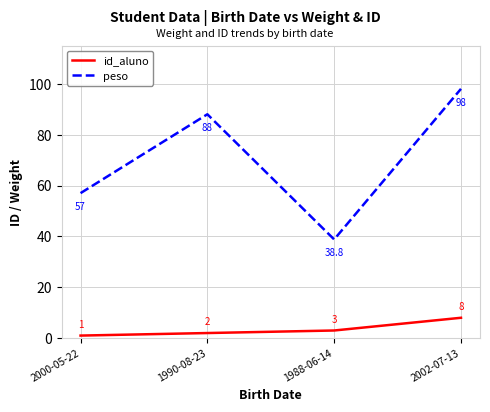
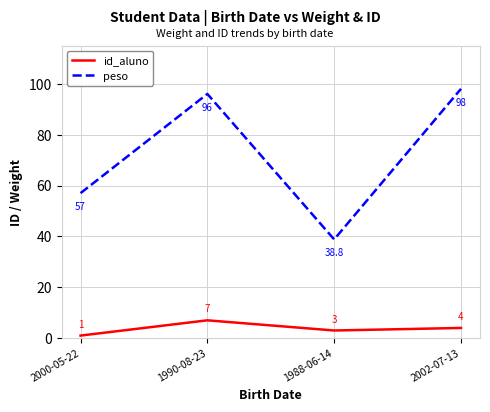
  {
    "id_aluno": {
      "2000-05-22": 1,
-     "1990-08-23": 2,
+     "1990-08-23": 7,
      "1988-06-14": 3,
-     "2002-07-13": 8
+     "2002-07-13": 4
    },
    "peso": {
      "2000-05-22": 57,
-     "1990-08-23": 88,
+     "1990-08-23": 96,
      "1988-06-14": 38.8,
      "2002-07-13": 98
    }
  }
